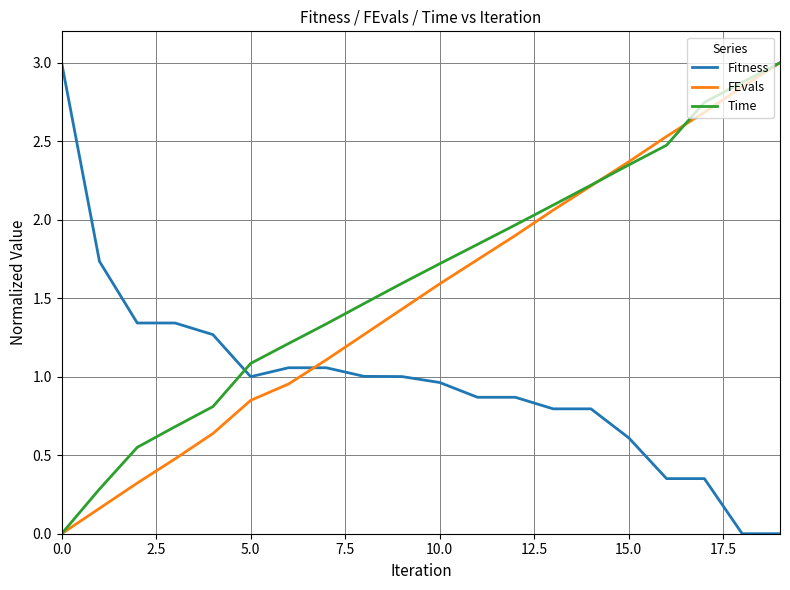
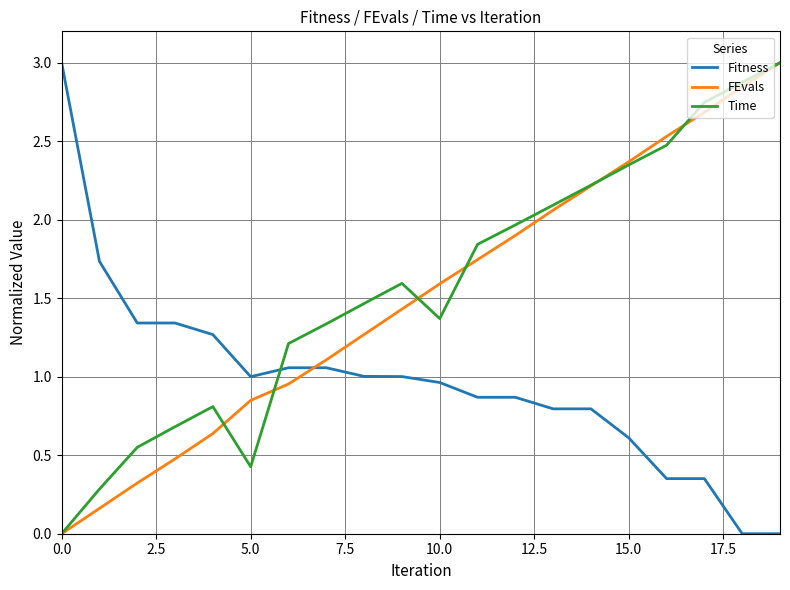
  {
    "Fitness": {
      "0.0": 3.00,
      "5.0": 1.00,
      "10.0": 0.96,
      "15.0": 0.61
    },
    "FEvals": {
      "5.0": 0.85,
      "10.0": 1.59,
      "15.0": 2.37
    },
    "Time": {
-     "5.0": 1.08,
-     "10.0": 1.72,
+     "5.0": 0.43,
+     "10.0": 1.37,
      "15.0": 2.35
    }
  }
